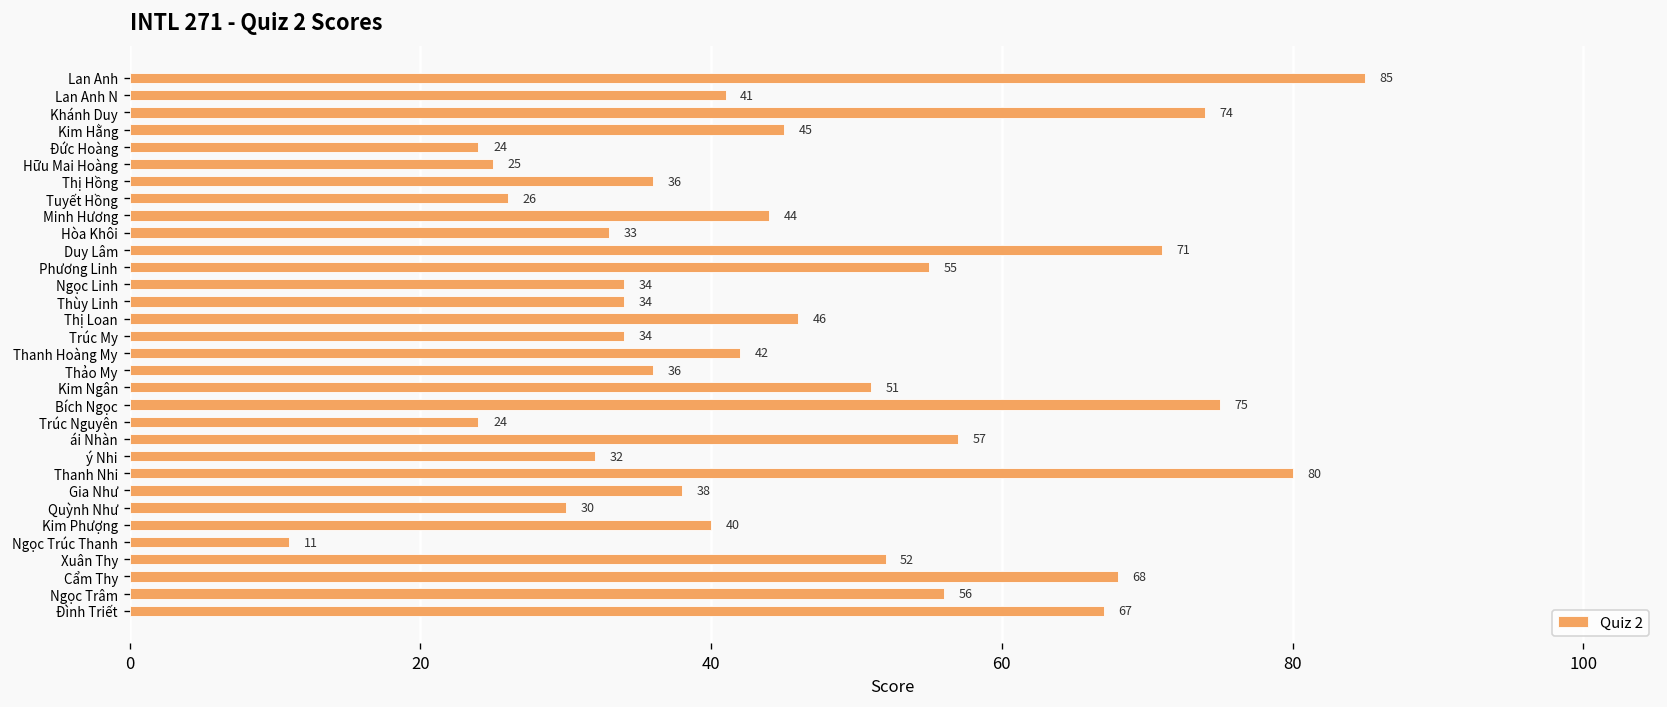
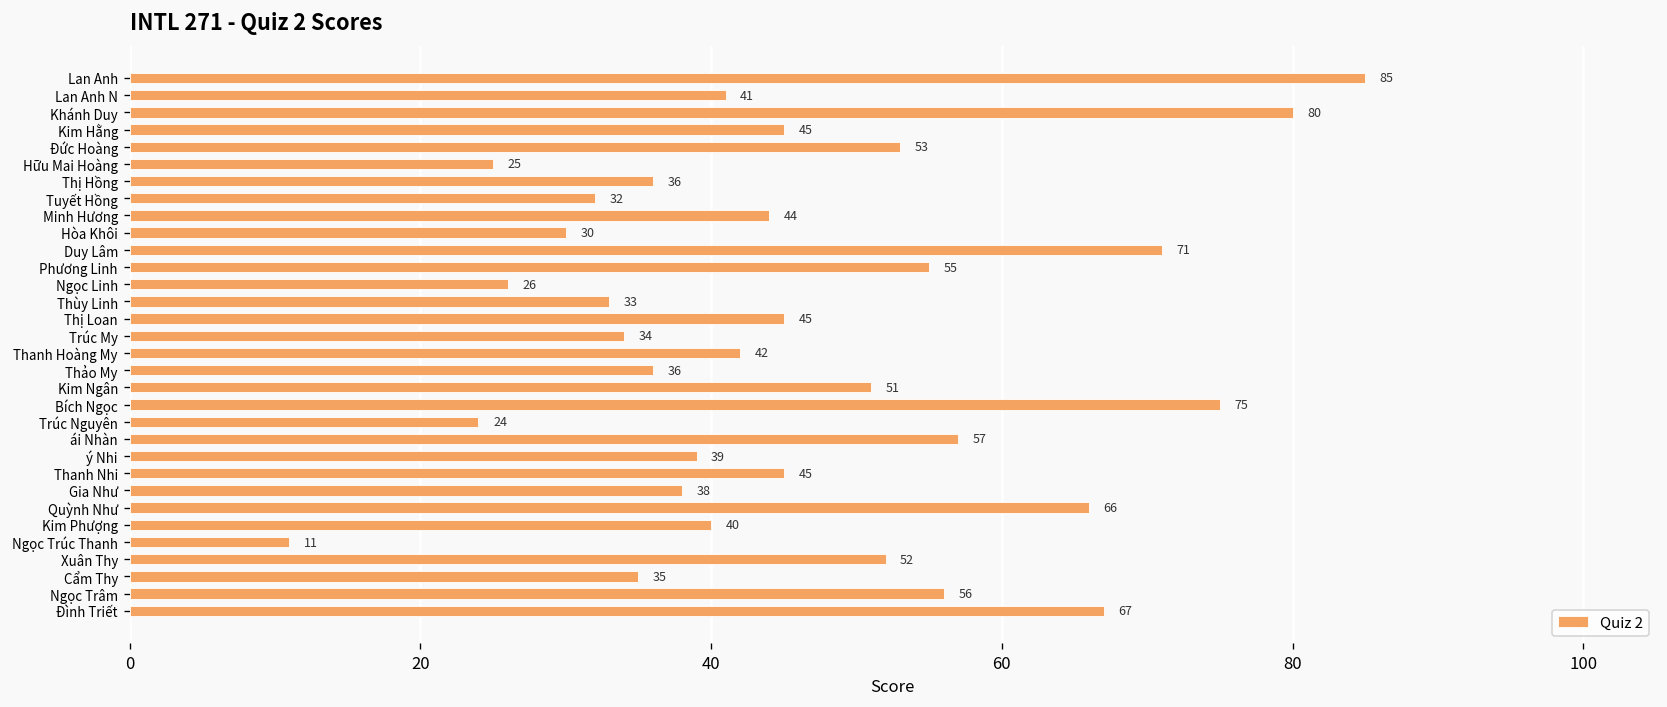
  {
    "Lan Anh": 85,
    "Lan Anh N": 41,
-   "Khánh Duy": 74,
+   "Khánh Duy": 80,
    "Kim Hằng": 45,
-   "Đức Hoàng": 24,
+   "Đức Hoàng": 53,
    "Hữu Mai Hoàng": 25,
    "Thị Hồng": 36,
-   "Tuyết Hồng": 26,
+   "Tuyết Hồng": 32,
    "Minh Hương": 44,
-   "Hòa Khôi": 33,
+   "Hòa Khôi": 30,
    "Duy Lâm": 71,
    "Phương Linh": 55,
-   "Ngọc Linh": 34,
-   "Thùy Linh": 34,
-   "Thị Loan": 46,
+   "Ngọc Linh": 26,
+   "Thùy Linh": 33,
+   "Thị Loan": 45,
    "Trúc My": 34,
    "Thanh Hoàng My": 42,
    "Thảo My": 36,
    "Kim Ngân": 51,
    "Bích Ngọc": 75,
    "Trúc Nguyên": 24,
    "ái Nhàn": 57,
-   "ý Nhi": 32,
-   "Thanh Nhi": 80,
+   "ý Nhi": 39,
+   "Thanh Nhi": 45,
    "Gia Như": 38,
-   "Quỳnh Như": 30,
+   "Quỳnh Như": 66,
    "Kim Phượng": 40,
    "Ngọc Trúc Thanh": 11,
    "Xuân Thy": 52,
-   "Cẩm Thy": 68,
+   "Cẩm Thy": 35,
    "Ngọc Trâm": 56,
    "Đình Triết": 67
  }
